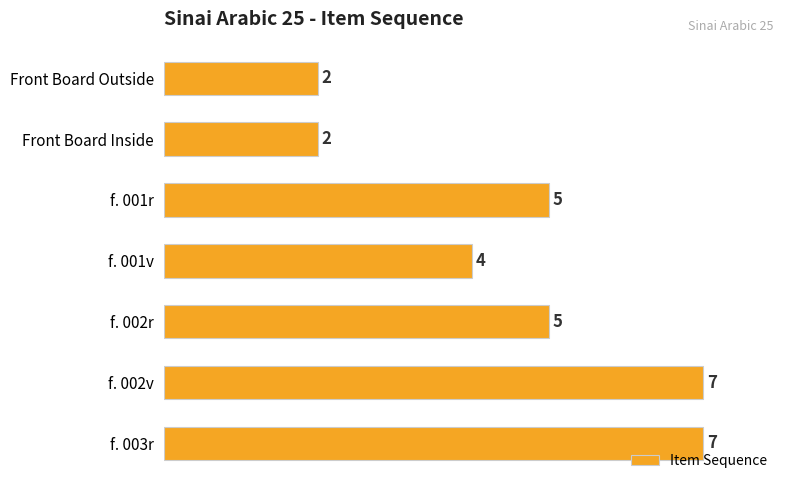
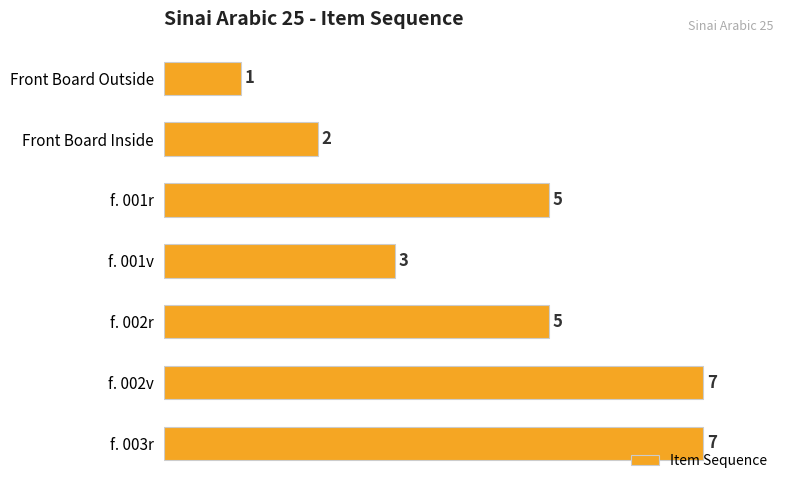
  {
-   "Front Board Outside": 2,
+   "Front Board Outside": 1,
    "Front Board Inside": 2,
    "f. 001r": 5,
-   "f. 001v": 4,
+   "f. 001v": 3,
    "f. 002r": 5,
    "f. 002v": 7,
    "f. 003r": 7
  }
